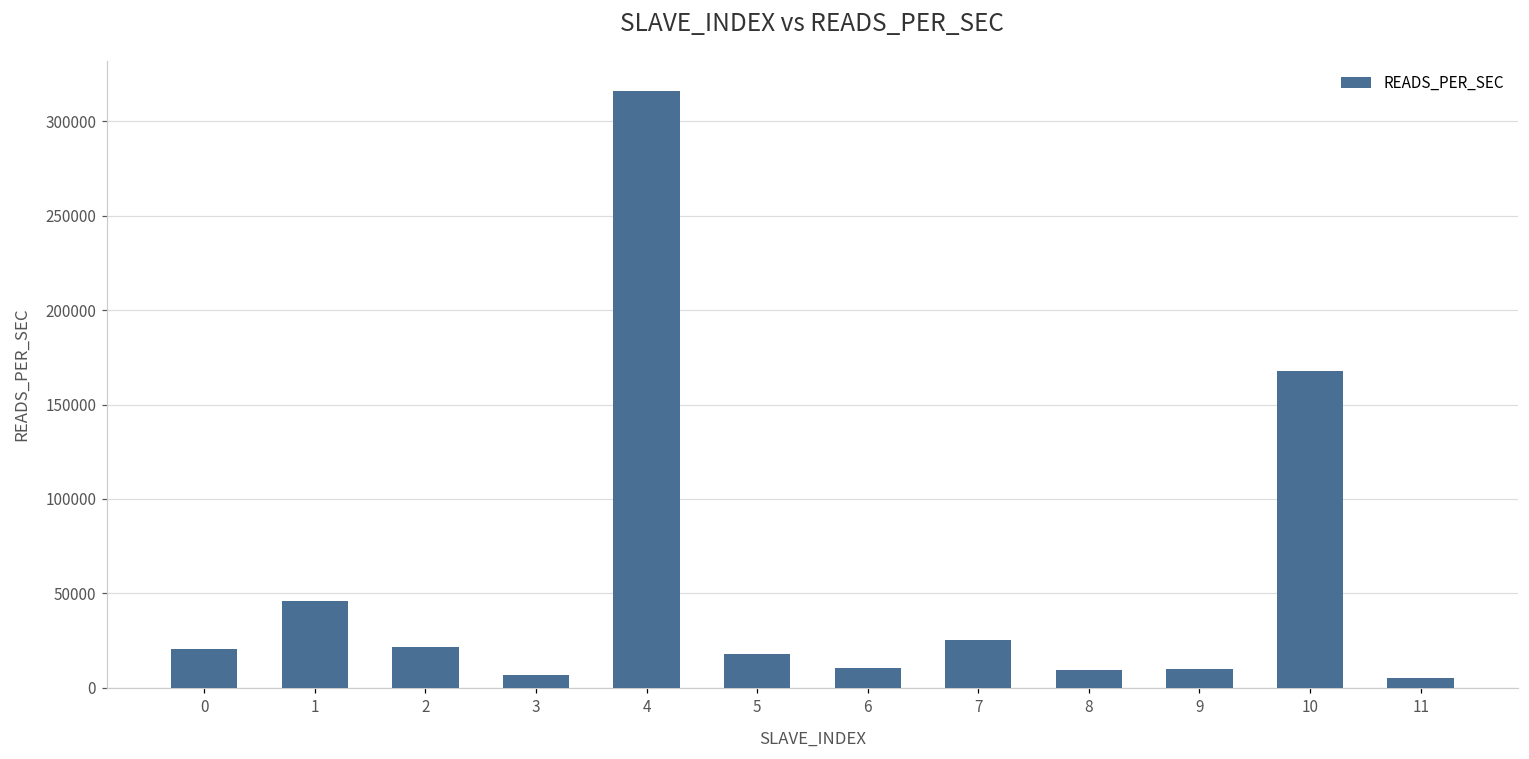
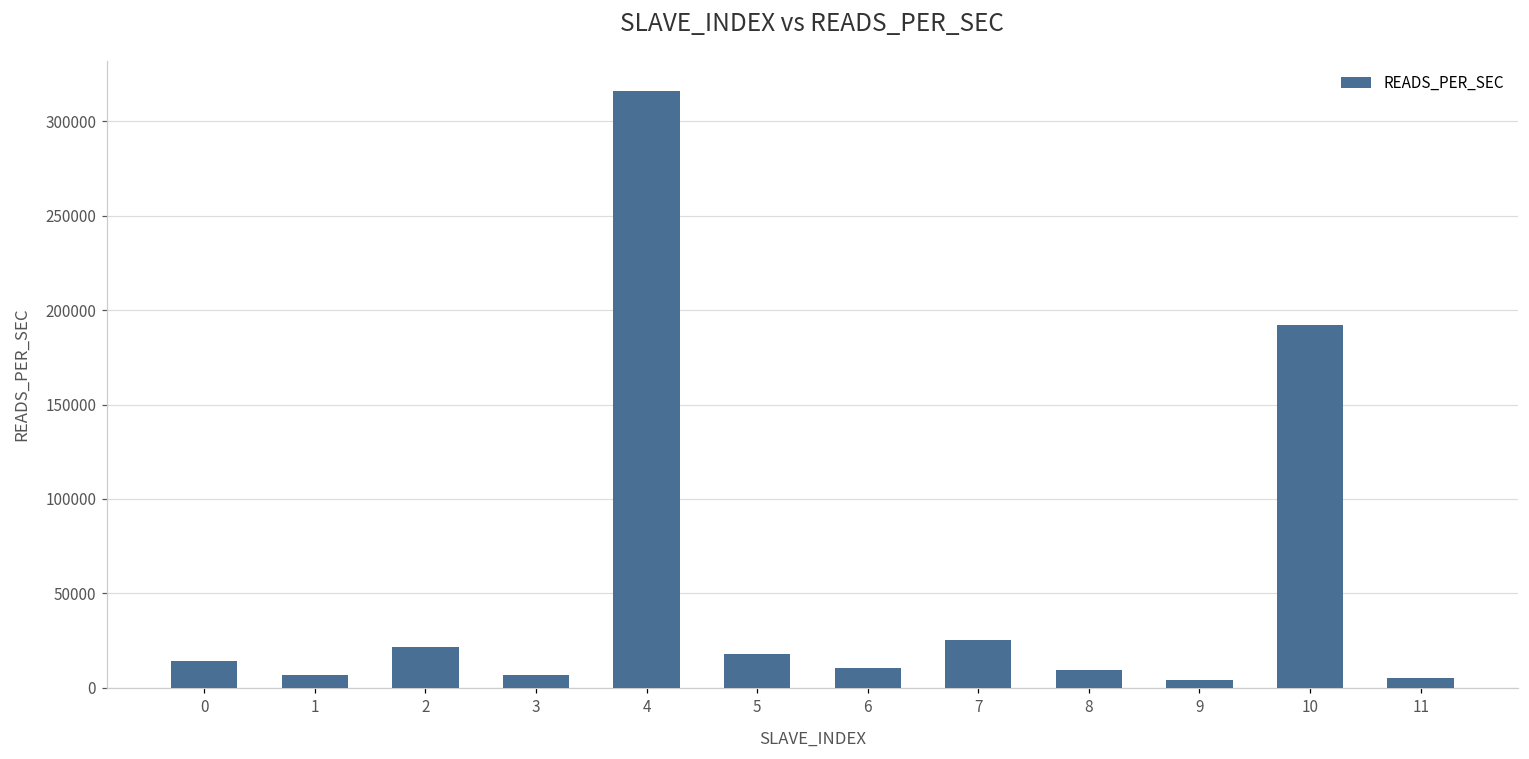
  {
-   "0": 20000,
-   "1": 46000,
+   "0": 14000,
+   "1": 7000,
    "2": 22000,
    "3": 7000,
    "4": 316000,
    "5": 18000,
    "6": 11000,
    "7": 26000,
    "8": 10000,
-   "9": 10000,
-   "10": 167000,
+   "9": 4000,
+   "10": 192000,
    "11": 5000
  }
